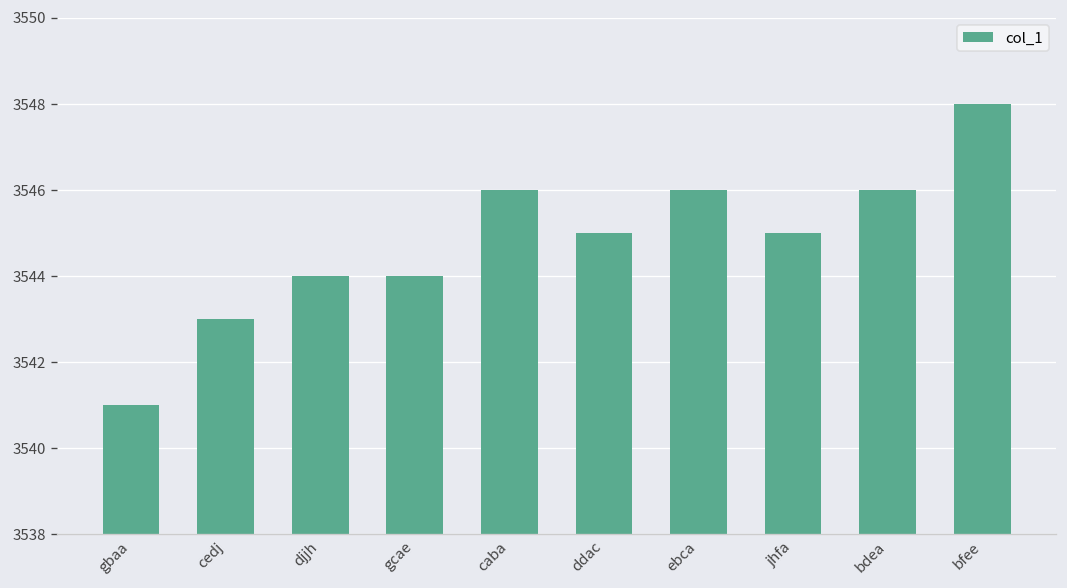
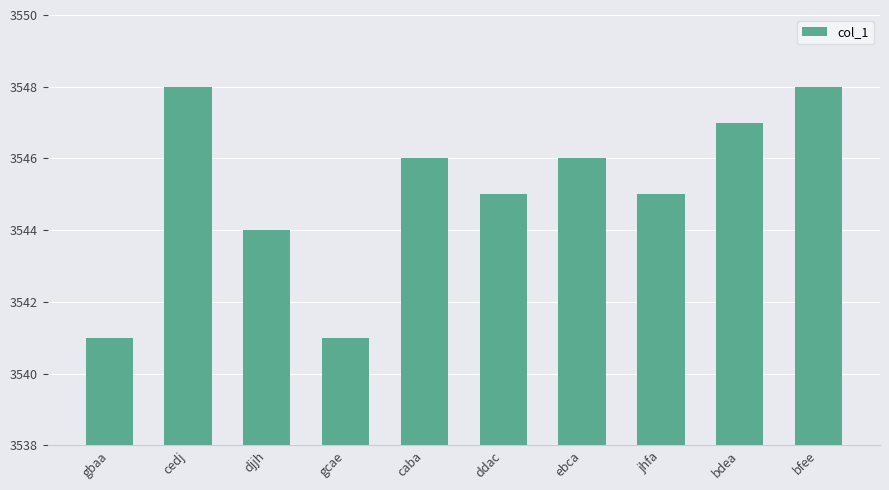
  {
    "gbaa": 3541,
-   "cedj": 3543,
+   "cedj": 3548,
    "djjh": 3544,
-   "gcae": 3544,
+   "gcae": 3541,
    "caba": 3546,
    "ddac": 3545,
    "ebca": 3546,
    "jhfa": 3545,
-   "bdea": 3546,
+   "bdea": 3547,
    "bfee": 3548
  }
